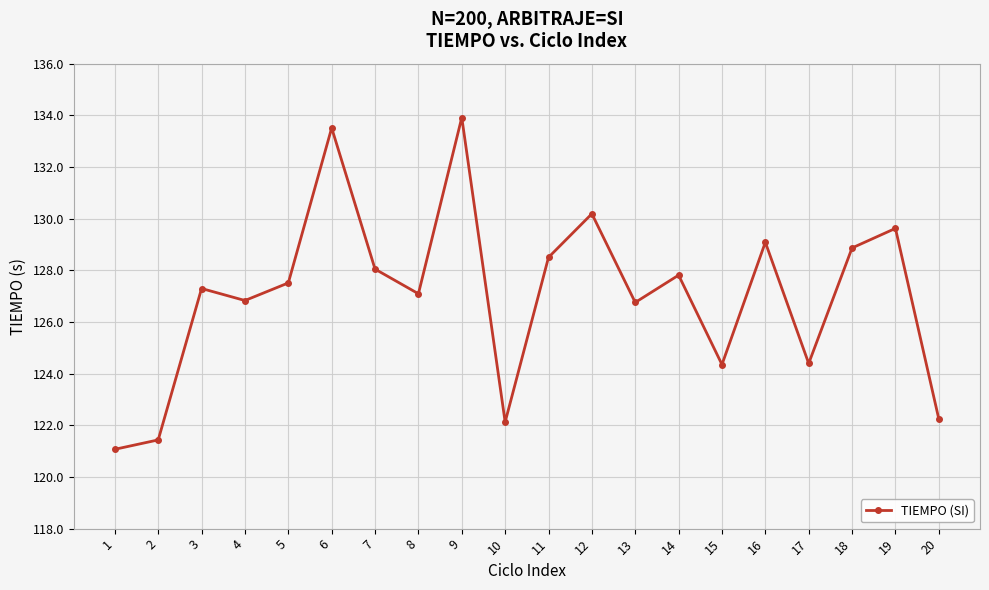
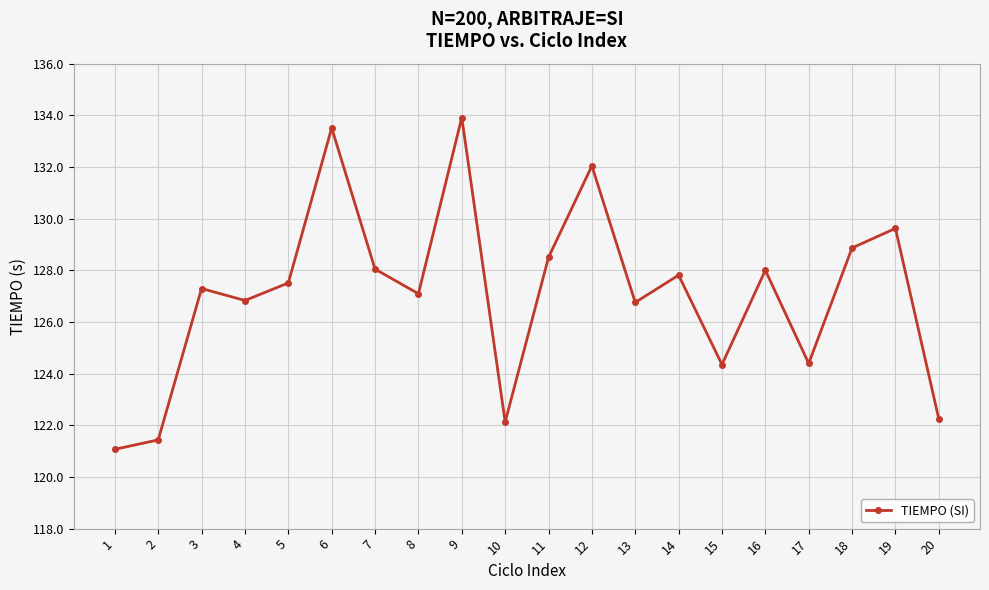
  {
    "1": 121.1,
    "2": 121.4,
    "3": 127.3,
    "4": 126.8,
    "5": 127.5,
    "6": 133.5,
    "7": 128.0,
    "8": 127.1,
    "9": 133.9,
    "10": 122.1,
    "11": 128.5,
-   "12": 130.2,
+   "12": 132.0,
    "13": 126.8,
    "14": 127.8,
    "15": 124.4,
-   "16": 129.1,
+   "16": 128.0,
    "17": 124.4,
    "18": 128.9,
    "19": 129.6,
    "20": 122.2
  }
